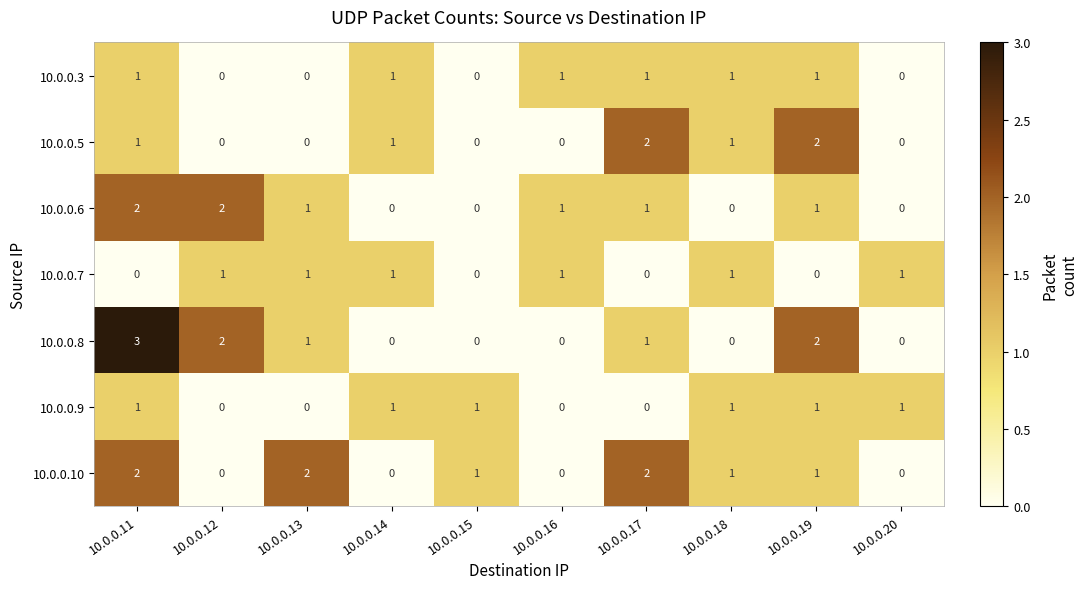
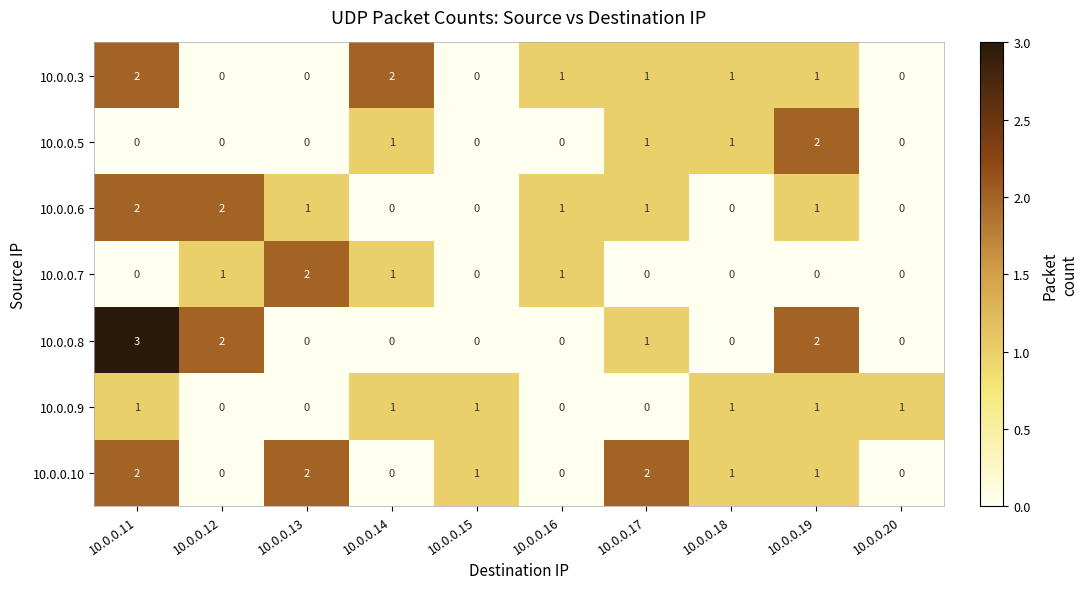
  {
    "10.0.0.3": {
-     "10.0.0.11": 1,
+     "10.0.0.11": 2,
      "10.0.0.12": 0,
      "10.0.0.13": 0,
-     "10.0.0.14": 1,
+     "10.0.0.14": 2,
      "10.0.0.15": 0,
      "10.0.0.16": 1,
      "10.0.0.17": 1,
      "10.0.0.18": 1,
      "10.0.0.19": 1,
      "10.0.0.20": 0
    },
    "10.0.0.5": {
-     "10.0.0.11": 1,
+     "10.0.0.11": 0,
      "10.0.0.12": 0,
      "10.0.0.13": 0,
      "10.0.0.14": 1,
      "10.0.0.15": 0,
      "10.0.0.16": 0,
-     "10.0.0.17": 2,
+     "10.0.0.17": 1,
      "10.0.0.18": 1,
      "10.0.0.19": 2,
      "10.0.0.20": 0
    },
    "10.0.0.6": {
      "10.0.0.11": 2,
      "10.0.0.12": 2,
      "10.0.0.13": 1,
      "10.0.0.14": 0,
      "10.0.0.15": 0,
      "10.0.0.16": 1,
      "10.0.0.17": 1,
      "10.0.0.18": 0,
      "10.0.0.19": 1,
      "10.0.0.20": 0
    },
    "10.0.0.7": {
      "10.0.0.11": 0,
      "10.0.0.12": 1,
-     "10.0.0.13": 1,
+     "10.0.0.13": 2,
      "10.0.0.14": 1,
      "10.0.0.15": 0,
      "10.0.0.16": 1,
      "10.0.0.17": 0,
-     "10.0.0.18": 1,
+     "10.0.0.18": 0,
      "10.0.0.19": 0,
-     "10.0.0.20": 1
+     "10.0.0.20": 0
    },
    "10.0.0.8": {
      "10.0.0.11": 3,
      "10.0.0.12": 2,
-     "10.0.0.13": 1,
+     "10.0.0.13": 0,
      "10.0.0.14": 0,
      "10.0.0.15": 0,
      "10.0.0.16": 0,
      "10.0.0.17": 1,
      "10.0.0.18": 0,
      "10.0.0.19": 2,
      "10.0.0.20": 0
    },
    "10.0.0.9": {
      "10.0.0.11": 1,
      "10.0.0.12": 0,
      "10.0.0.13": 0,
      "10.0.0.14": 1,
      "10.0.0.15": 1,
      "10.0.0.16": 0,
      "10.0.0.17": 0,
      "10.0.0.18": 1,
      "10.0.0.19": 1,
      "10.0.0.20": 1
    },
    "10.0.0.10": {
      "10.0.0.11": 2,
      "10.0.0.12": 0,
      "10.0.0.13": 2,
      "10.0.0.14": 0,
      "10.0.0.15": 1,
      "10.0.0.16": 0,
      "10.0.0.17": 2,
      "10.0.0.18": 1,
      "10.0.0.19": 1,
      "10.0.0.20": 0
    }
  }
